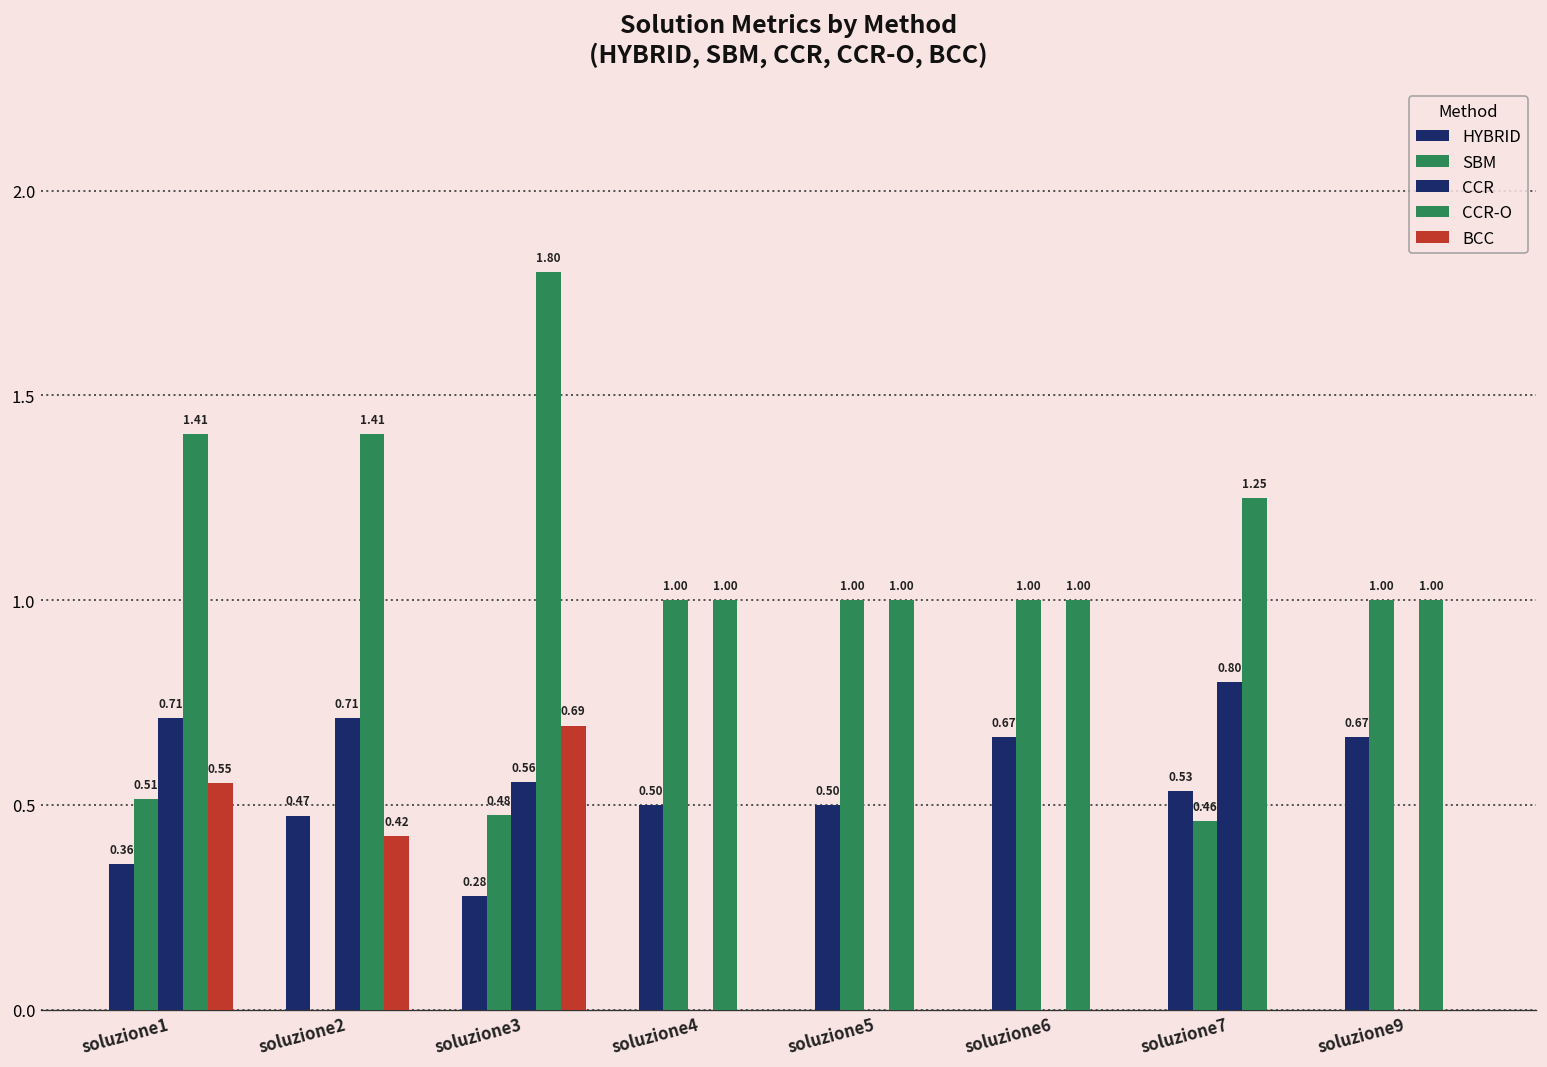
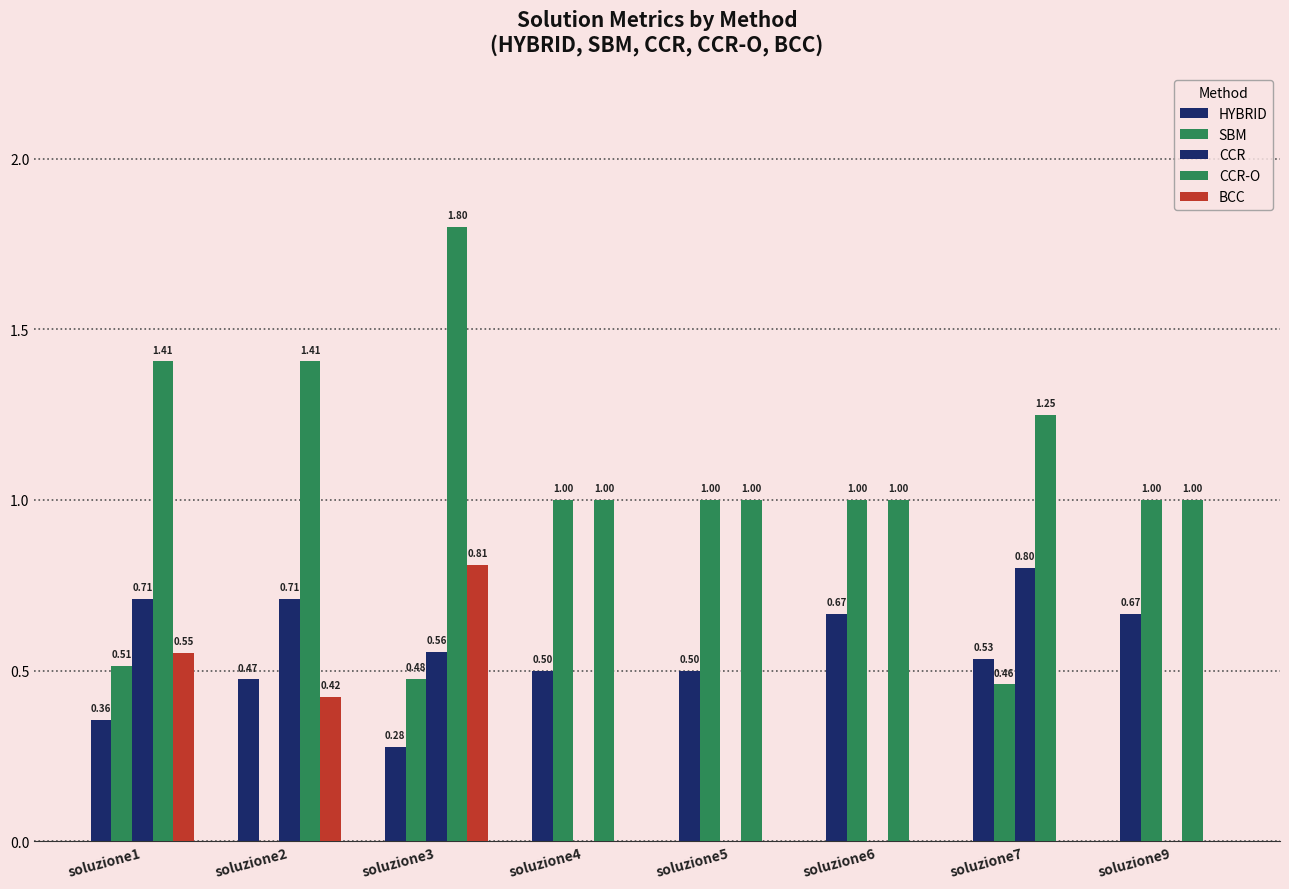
  {
    "BCC": {
      "soluzione1": 0.55,
      "soluzione2": 0.42,
-     "soluzione3": 0.69
+     "soluzione3": 0.81
    }
  }
